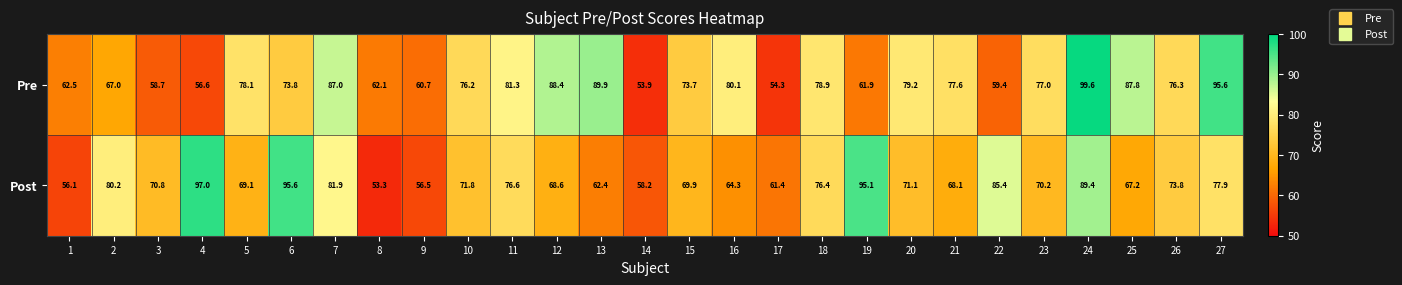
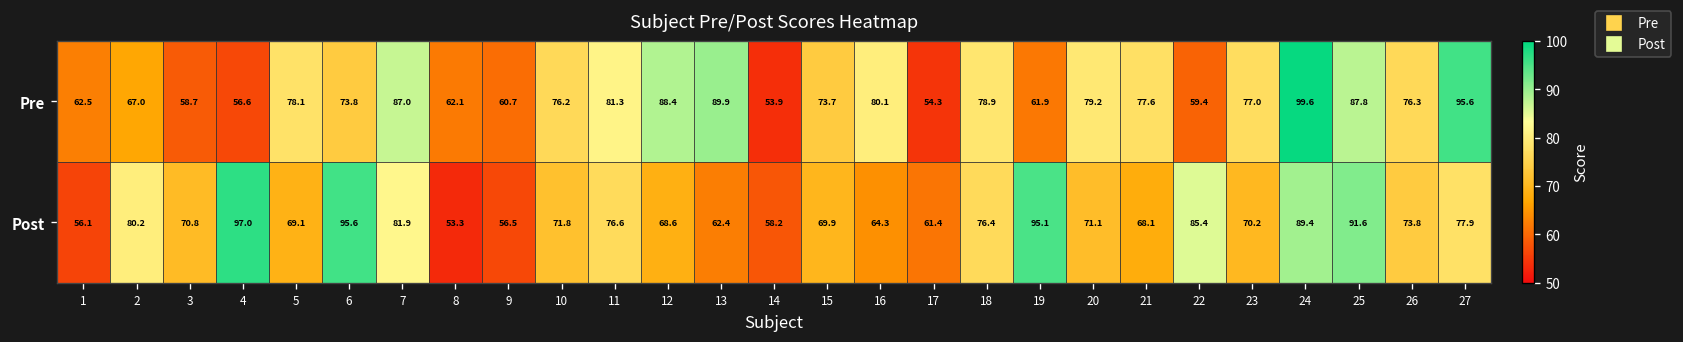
  {
    "Pre": {
      "1": 62.5,
      "2": 67.0,
      "3": 58.7,
      "4": 56.6,
      "5": 78.1,
      "6": 73.8,
      "7": 87.0,
      "8": 62.1,
      "9": 60.7,
      "10": 76.2,
      "11": 81.3,
      "12": 88.4,
      "13": 89.9,
      "14": 53.9,
      "15": 73.7,
      "16": 80.1,
      "17": 54.3,
      "18": 78.9,
      "19": 61.9,
      "20": 79.2,
      "21": 77.6,
      "22": 59.4,
      "23": 77.0,
      "24": 99.6,
      "25": 87.8,
      "26": 76.3,
      "27": 95.6
    },
    "Post": {
      "1": 56.1,
      "2": 80.2,
      "3": 70.8,
      "4": 97.0,
      "5": 69.1,
      "6": 95.6,
      "7": 81.9,
      "8": 53.3,
      "9": 56.5,
      "10": 71.8,
      "11": 76.6,
      "12": 68.6,
      "13": 62.4,
      "14": 58.2,
      "15": 69.9,
      "16": 64.3,
      "17": 61.4,
      "18": 76.4,
      "19": 95.1,
      "20": 71.1,
      "21": 68.1,
      "22": 85.4,
      "23": 70.2,
      "24": 89.4,
-     "25": 67.2,
+     "25": 91.6,
      "26": 73.8,
      "27": 77.9
    }
  }
